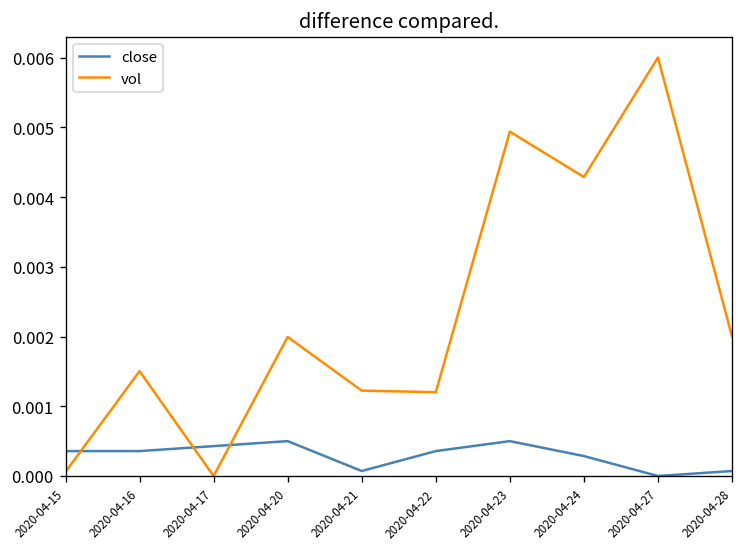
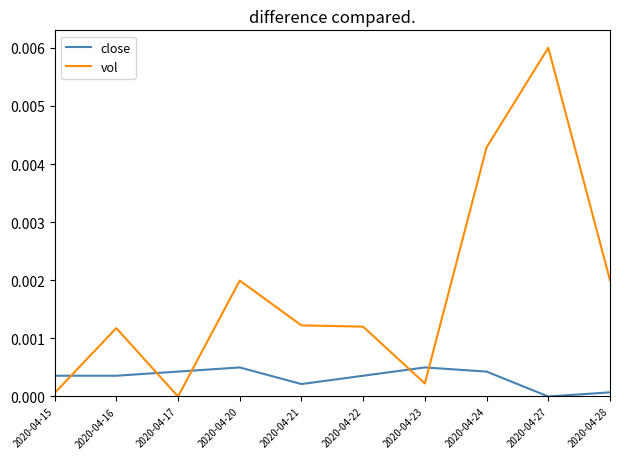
  {
    "close": {
      "2020-04-15": 0.0004,
      "2020-04-16": 0.0004,
      "2020-04-17": 0.0004,
      "2020-04-20": 0.0005,
-     "2020-04-21": 0.0001,
+     "2020-04-21": 0.0002,
      "2020-04-22": 0.0004,
      "2020-04-23": 0.0005,
-     "2020-04-24": 0.0003,
+     "2020-04-24": 0.0004,
      "2020-04-27": 0.0000,
      "2020-04-28": 0.0001
    },
    "vol": {
      "2020-04-15": 0.0001,
-     "2020-04-16": 0.0015,
+     "2020-04-16": 0.0012,
      "2020-04-17": 0.0000,
      "2020-04-20": 0.0020,
      "2020-04-21": 0.0012,
      "2020-04-22": 0.0012,
-     "2020-04-23": 0.0049,
+     "2020-04-23": 0.0002,
      "2020-04-24": 0.0043,
      "2020-04-27": 0.0060,
      "2020-04-28": 0.0020
    }
  }
